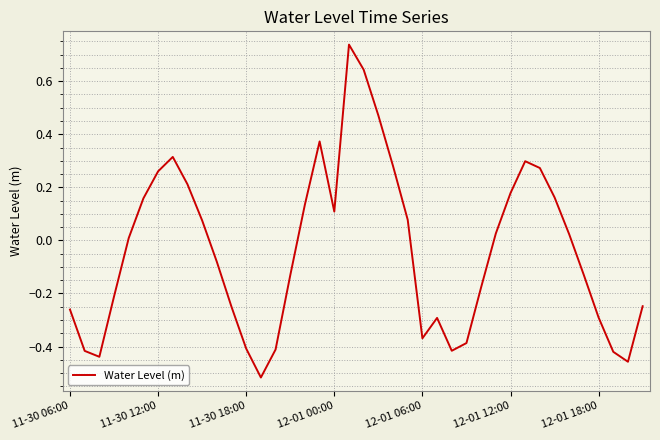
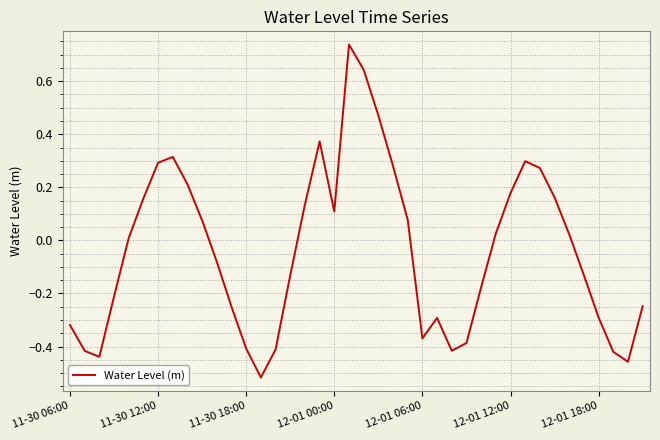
  {
-   "11-30 06:00": -0.26,
-   "11-30 12:00": 0.26,
+   "11-30 06:00": -0.32,
+   "11-30 12:00": 0.29,
    "11-30 18:00": -0.41,
    "12-01 00:00": 0.11,
    "12-01 06:00": -0.37,
    "12-01 12:00": 0.18,
    "12-01 18:00": -0.29
  }
